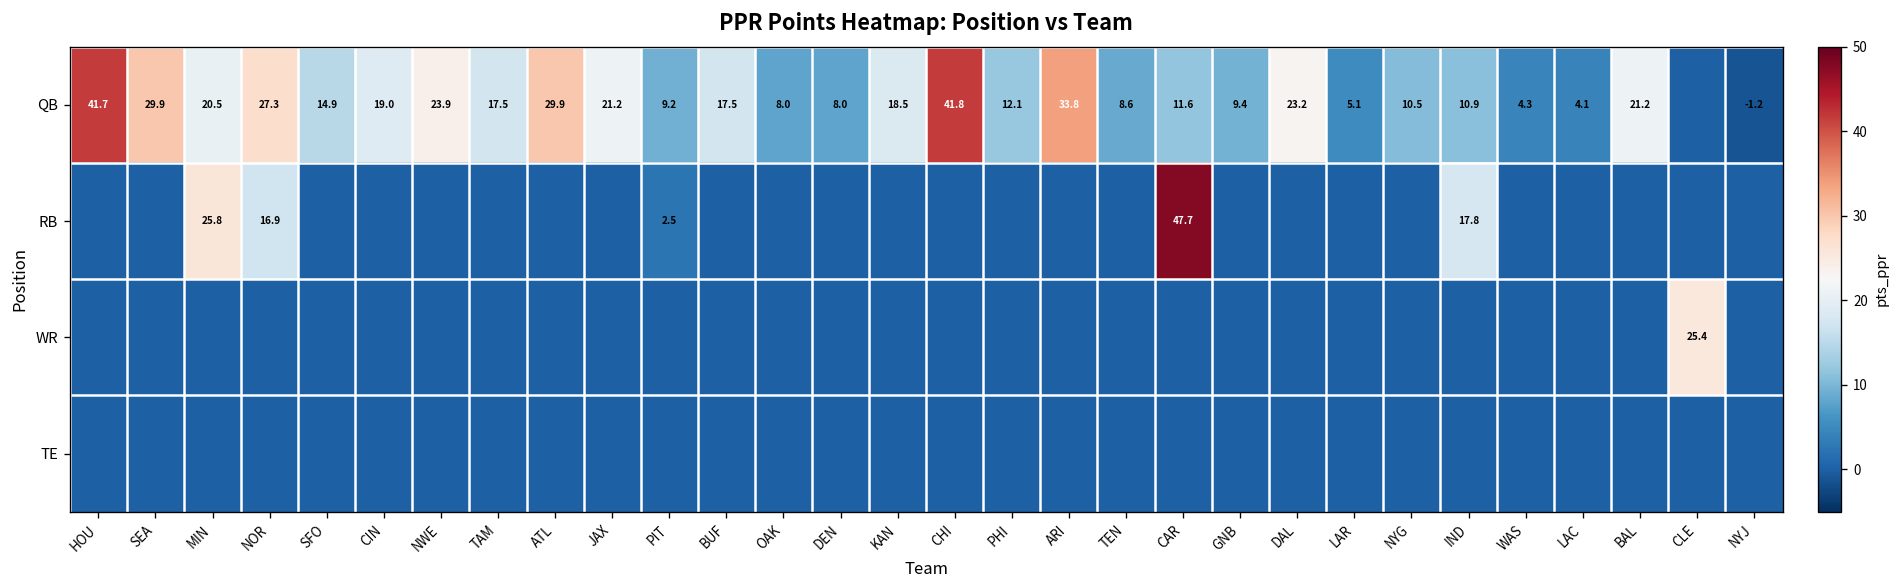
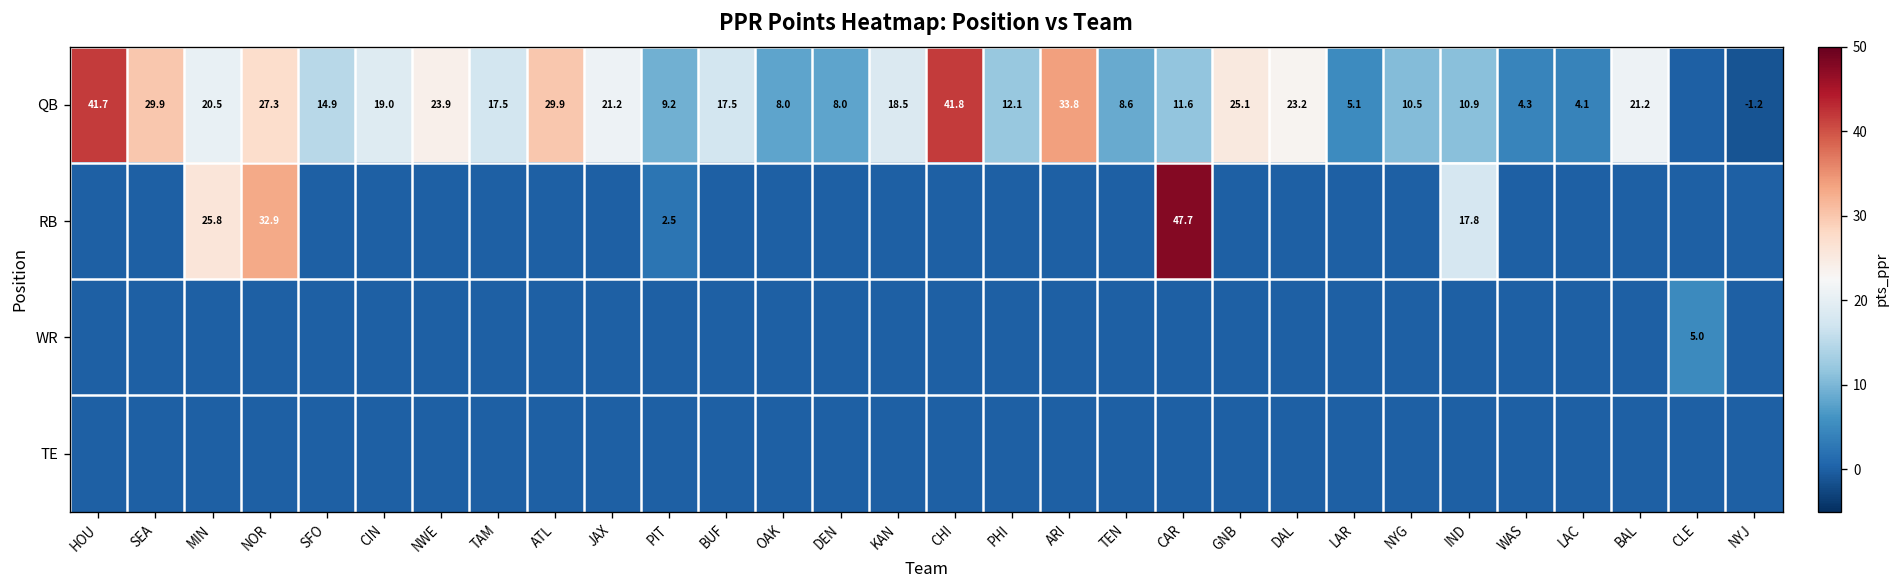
  {
    "QB": {
      "HOU": 41.7,
      "SEA": 29.9,
      "MIN": 20.5,
      "NOR": 27.3,
      "SFO": 14.9,
      "CIN": 19.0,
      "NWE": 23.9,
      "TAM": 17.5,
      "ATL": 29.9,
      "JAX": 21.2,
      "PIT": 9.2,
      "BUF": 17.5,
      "OAK": 8.0,
      "DEN": 8.0,
      "KAN": 18.5,
      "CHI": 41.8,
      "PHI": 12.1,
      "ARI": 33.8,
      "TEN": 8.6,
      "CAR": 11.6,
-     "GNB": 9.4,
+     "GNB": 25.1,
      "DAL": 23.2,
      "LAR": 5.1,
      "NYG": 10.5,
      "IND": 10.9,
      "WAS": 4.3,
      "LAC": 4.1,
      "BAL": 21.2,
      "NYJ": -1.2
    },
    "RB": {
      "MIN": 25.8,
-     "NOR": 16.9,
+     "NOR": 32.9,
      "PIT": 2.5,
      "CAR": 47.7,
      "IND": 17.8
    },
    "WR": {
-     "CLE": 25.4
+     "CLE": 5.0
    }
  }
